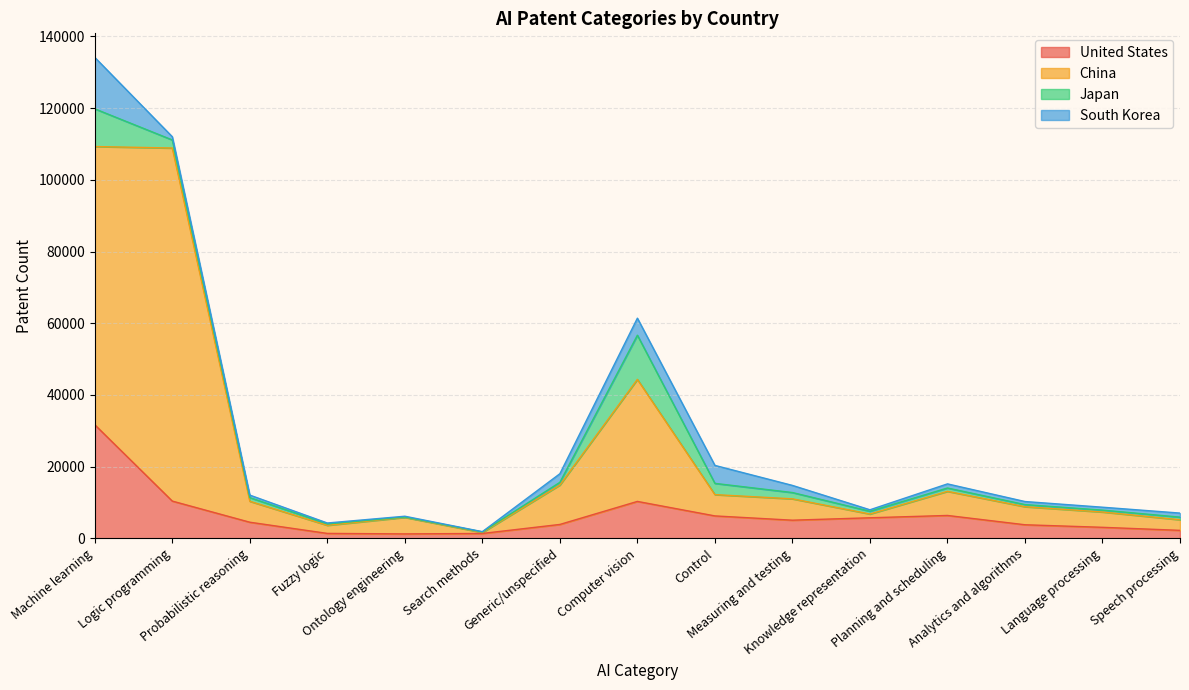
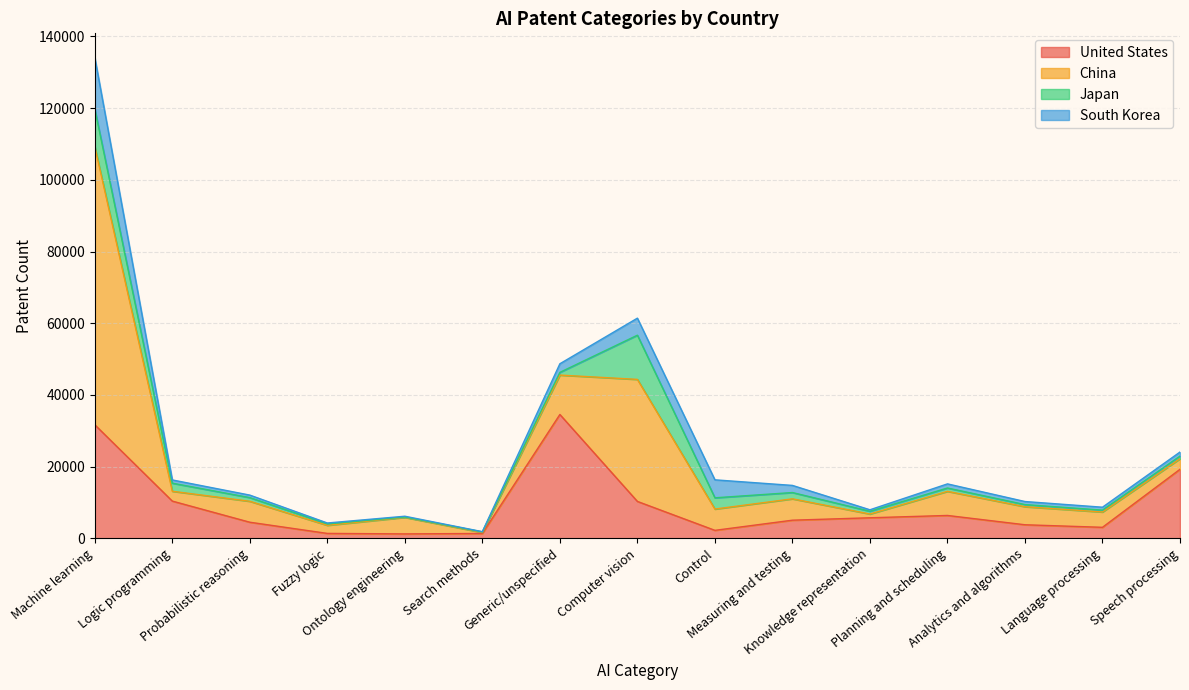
  {
    "United States": {
      "Machine learning": 32000,
      "Logic programming": 10000,
      "Probabilistic reasoning": 4000,
      "Fuzzy logic": 1000,
      "Ontology engineering": 1000,
-     "Generic/unspecified": 4000,
+     "Generic/unspecified": 35000,
      "Computer vision": 10000,
-     "Control": 6000,
+     "Control": 2000,
      "Measuring and testing": 5000,
      "Knowledge representation": 6000,
      "Planning and scheduling": 6000,
      "Analytics and algorithms": 4000,
      "Language processing": 3000,
-     "Speech processing": 2000
+     "Speech processing": 19000
    },
    "China": {
      "Machine learning": 78000,
-     "Logic programming": 98000,
+     "Logic programming": 3000,
      "Probabilistic reasoning": 6000,
      "Generic/unspecified": 11000,
      "Computer vision": 34000,
      "Control": 6000,
      "Measuring and testing": 6000,
      "Knowledge representation": 1000,
      "Planning and scheduling": 7000,
      "Speech processing": 3000
    },
    "Japan": {
      "Machine learning": 11000,
      "Logic programming": 2000,
      "Generic/unspecified": 1000,
      "Computer vision": 12000,
      "Control": 3000,
      "Measuring and testing": 2000,
      "Planning and scheduling": 1000,
      "Speech processing": 1000
    },
    "South Korea": {
      "Machine learning": 14000,
      "Logic programming": 1000,
      "Generic/unspecified": 2000,
      "Computer vision": 5000,
      "Control": 5000,
      "Measuring and testing": 2000,
      "Planning and scheduling": 1000,
      "Analytics and algorithms": 1000,
      "Language processing": 1000,
      "Speech processing": 1000
    }
  }
